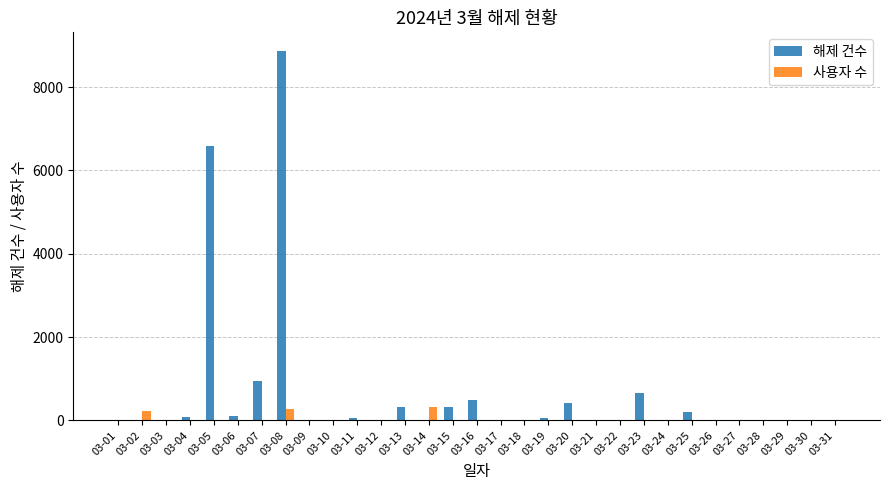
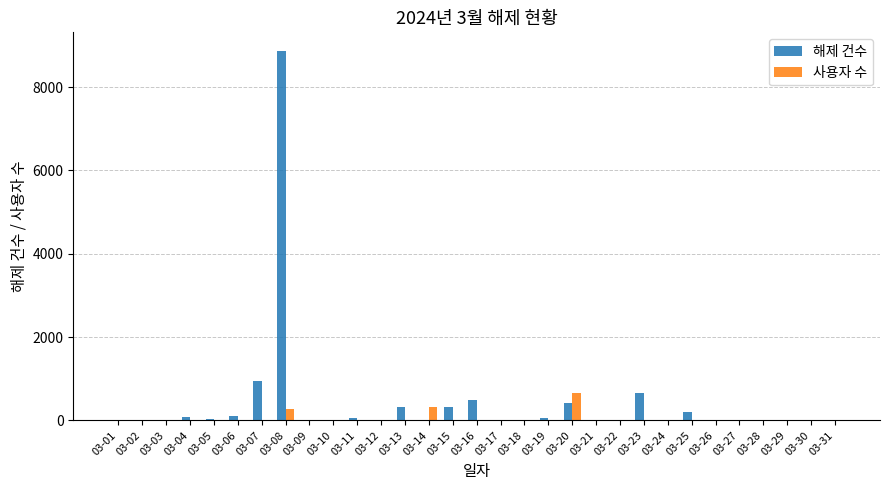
  {
    "해제 건수": {
      "03-01": 0,
      "03-02": 0,
      "03-03": 0,
      "03-04": 100,
-     "03-05": 6600,
+     "03-05": 0,
      "03-06": 100,
      "03-07": 1000,
      "03-08": 8900,
      "03-09": 0,
      "03-10": 0,
      "03-11": 100,
      "03-13": 300,
      "03-14": 0,
      "03-15": 300,
      "03-16": 500,
      "03-17": 0,
      "03-18": 0,
      "03-19": 100,
      "03-20": 400,
      "03-22": 0,
      "03-23": 700,
      "03-24": 0,
      "03-25": 200,
      "03-27": 0,
      "03-28": 0,
      "03-30": 0,
      "03-31": 0
    },
    "사용자 수": {
      "03-01": 0,
-     "03-02": 200,
+     "03-02": 0,
      "03-03": 0,
      "03-08": 300,
      "03-09": 0,
      "03-10": 0,
      "03-14": 300,
      "03-16": 0,
      "03-17": 0,
      "03-18": 0,
-     "03-20": 0,
+     "03-20": 700,
      "03-22": 0,
      "03-23": 0,
      "03-24": 0,
      "03-27": 0,
      "03-28": 0,
      "03-30": 0,
      "03-31": 0
    }
  }
